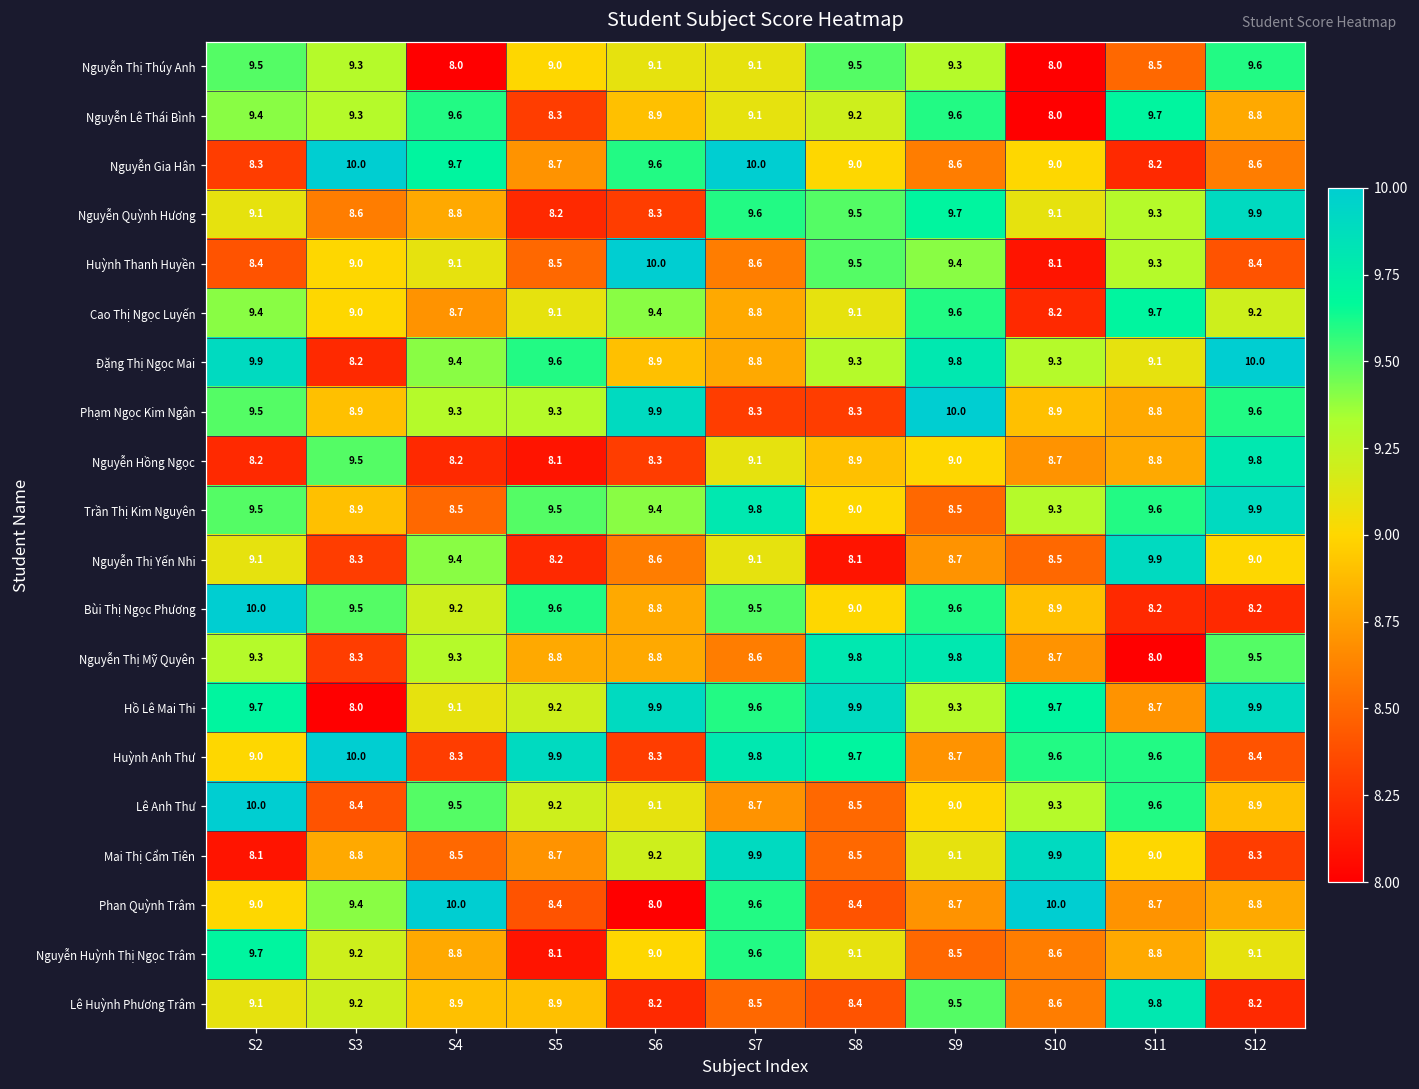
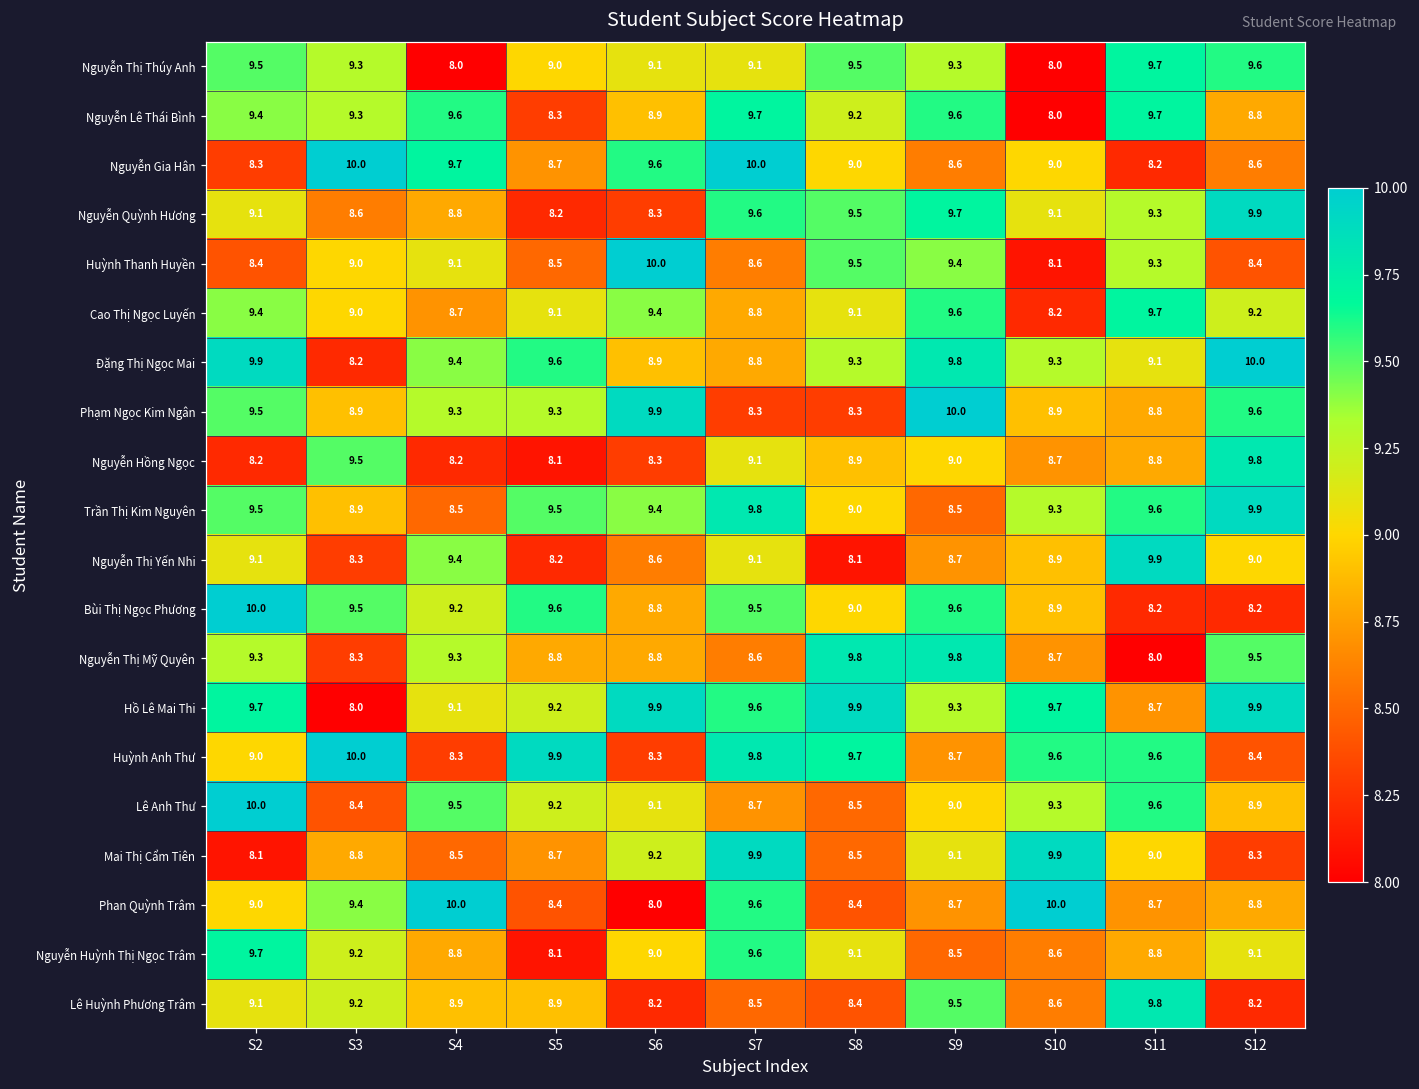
  {
    "Nguyễn Thị Thúy Anh": {
      "S2": 9.5,
      "S3": 9.3,
      "S4": 8.0,
      "S5": 9.0,
      "S6": 9.1,
      "S7": 9.1,
      "S8": 9.5,
      "S9": 9.3,
      "S10": 8.0,
-     "S11": 8.5,
+     "S11": 9.7,
      "S12": 9.6
    },
    "Nguyễn Lê Thái Bình": {
      "S2": 9.4,
      "S3": 9.3,
      "S4": 9.6,
      "S5": 8.3,
      "S6": 8.9,
-     "S7": 9.1,
+     "S7": 9.7,
      "S8": 9.2,
      "S9": 9.6,
      "S10": 8.0,
      "S11": 9.7,
      "S12": 8.8
    },
    "Nguyễn Thị Yến Nhi": {
      "S2": 9.1,
      "S3": 8.3,
      "S4": 9.4,
      "S5": 8.2,
      "S6": 8.6,
      "S7": 9.1,
      "S8": 8.1,
      "S9": 8.7,
-     "S10": 8.5,
+     "S10": 8.9,
      "S11": 9.9,
      "S12": 9.0
    }
  }
